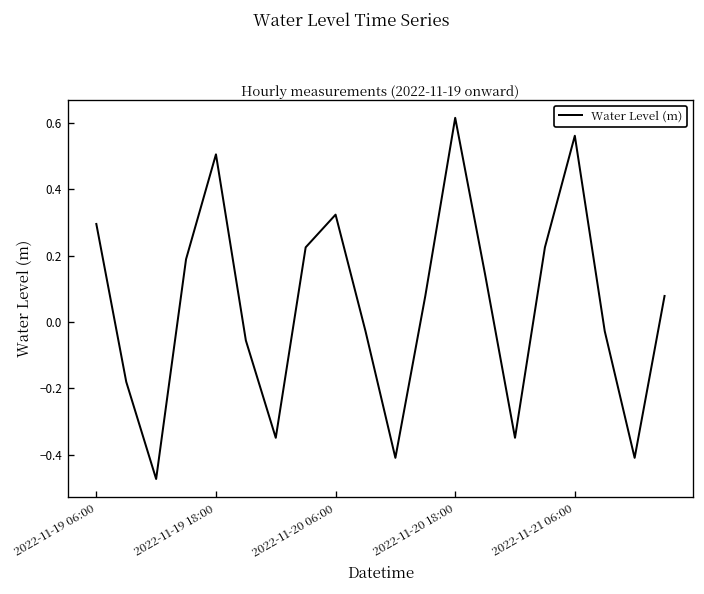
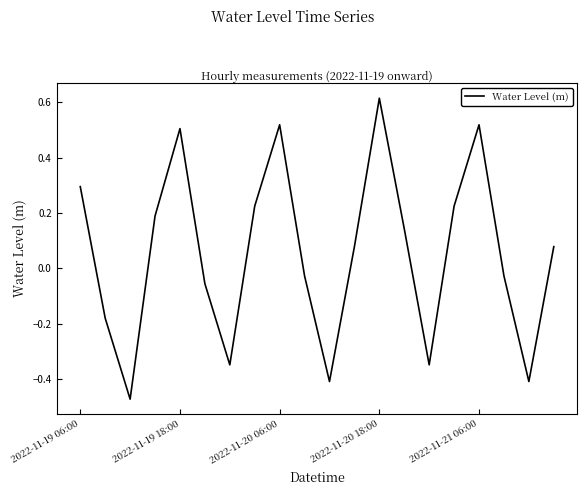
  {
    "2022-11-19 06:00": 0.30,
    "2022-11-19 18:00": 0.51,
-   "2022-11-20 06:00": 0.32,
+   "2022-11-20 06:00": 0.52,
    "2022-11-20 18:00": 0.62,
-   "2022-11-21 06:00": 0.56
+   "2022-11-21 06:00": 0.52
  }
